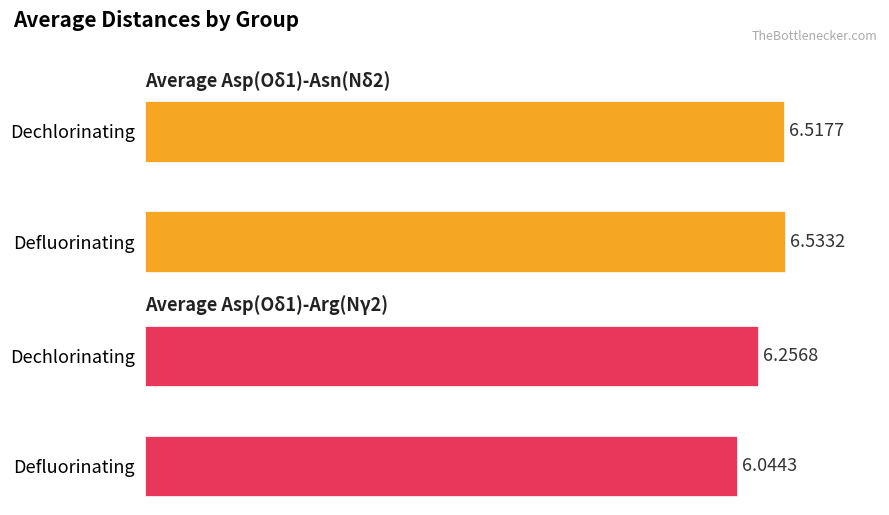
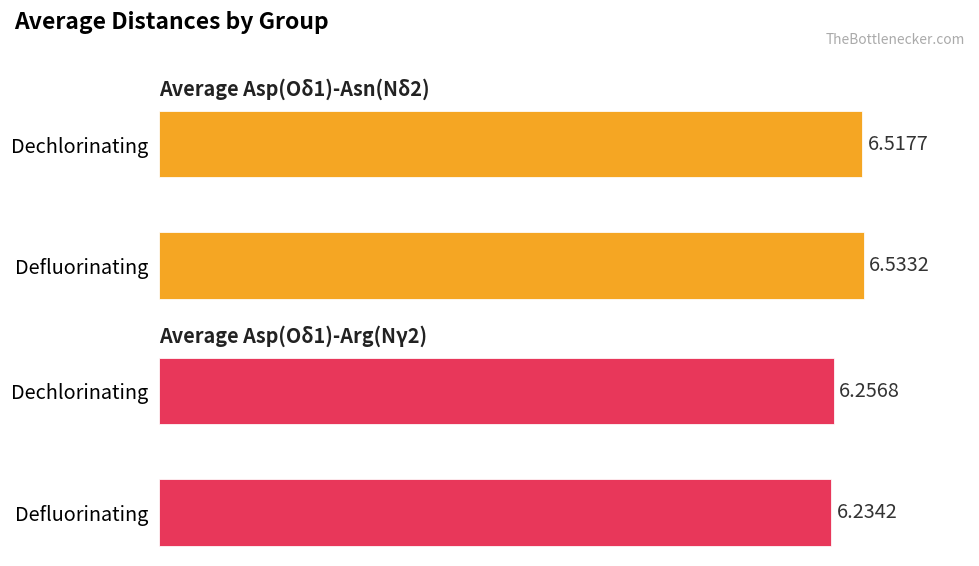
  {
    "Average Asp(Oδ1)-Asn(Nδ2)": {
      "Dechlorinating": 6.5177,
      "Defluorinating": 6.5332
    },
    "Average Asp(Oδ1)-Arg(Nγ2)": {
      "Dechlorinating": 6.2568,
-     "Defluorinating": 6.0443
+     "Defluorinating": 6.2342
    }
  }
